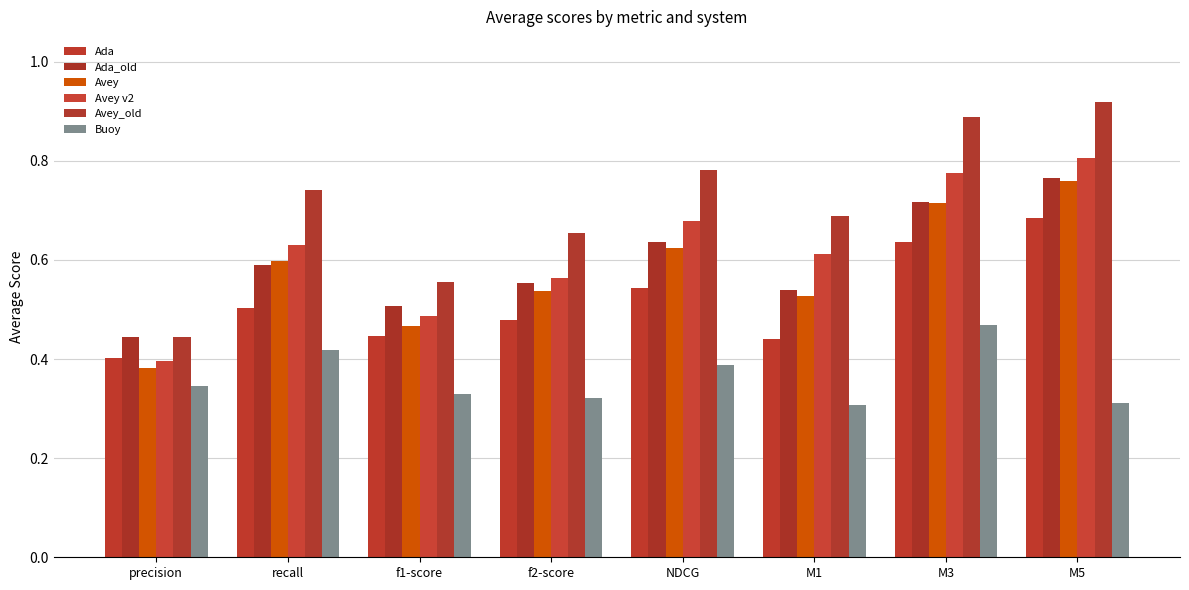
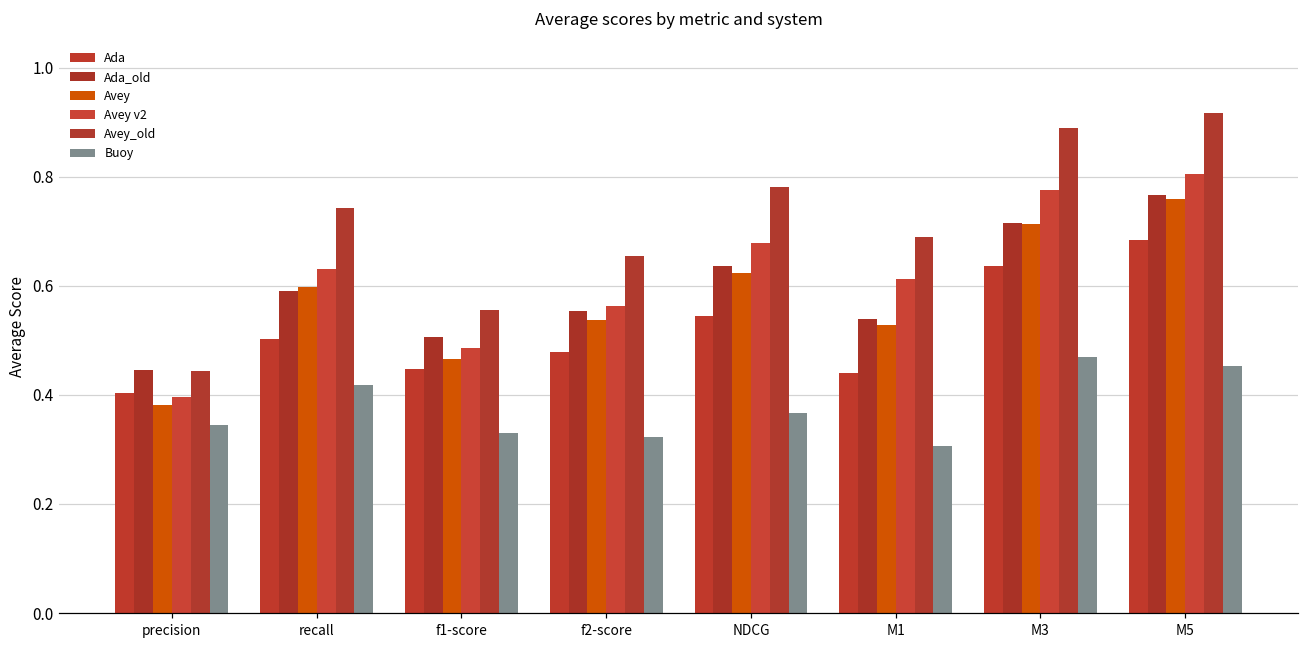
  {
    "Buoy": {
      "precision": 0.35,
      "recall": 0.42,
      "f1-score": 0.33,
      "f2-score": 0.32,
-     "NDCG": 0.39,
+     "NDCG": 0.37,
      "M1": 0.31,
      "M3": 0.47,
-     "M5": 0.31
+     "M5": 0.45
    }
  }
